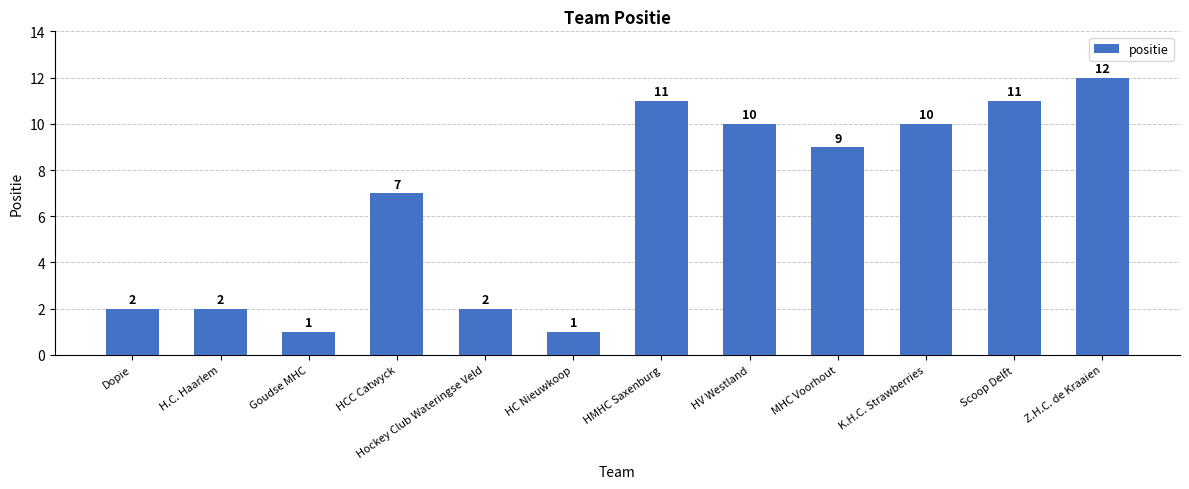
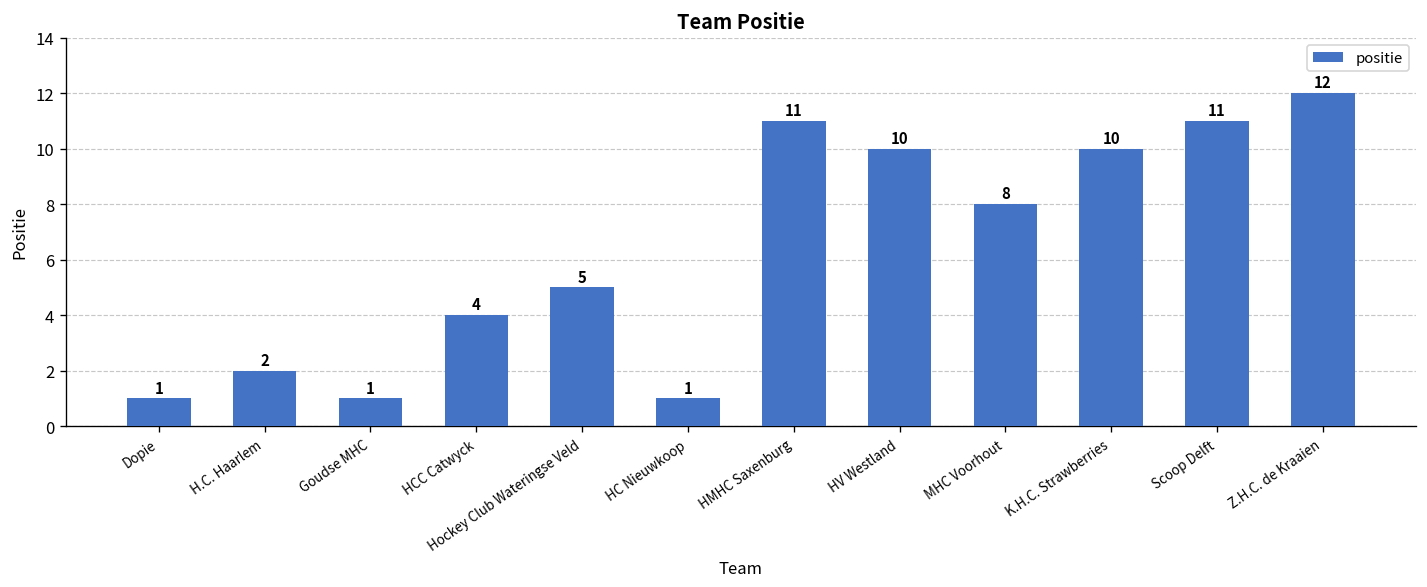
  {
-   "Dopie": 2,
+   "Dopie": 1,
    "H.C. Haarlem": 2,
    "Goudse MHC": 1,
-   "HCC Catwyck": 7,
-   "Hockey Club Wateringse Veld": 2,
+   "HCC Catwyck": 4,
+   "Hockey Club Wateringse Veld": 5,
    "HC Nieuwkoop": 1,
    "HMHC Saxenburg": 11,
    "HV Westland": 10,
-   "MHC Voorhout": 9,
+   "MHC Voorhout": 8,
    "K.H.C. Strawberries": 10,
    "Scoop Delft": 11,
    "Z.H.C. de Kraaien": 12
  }
